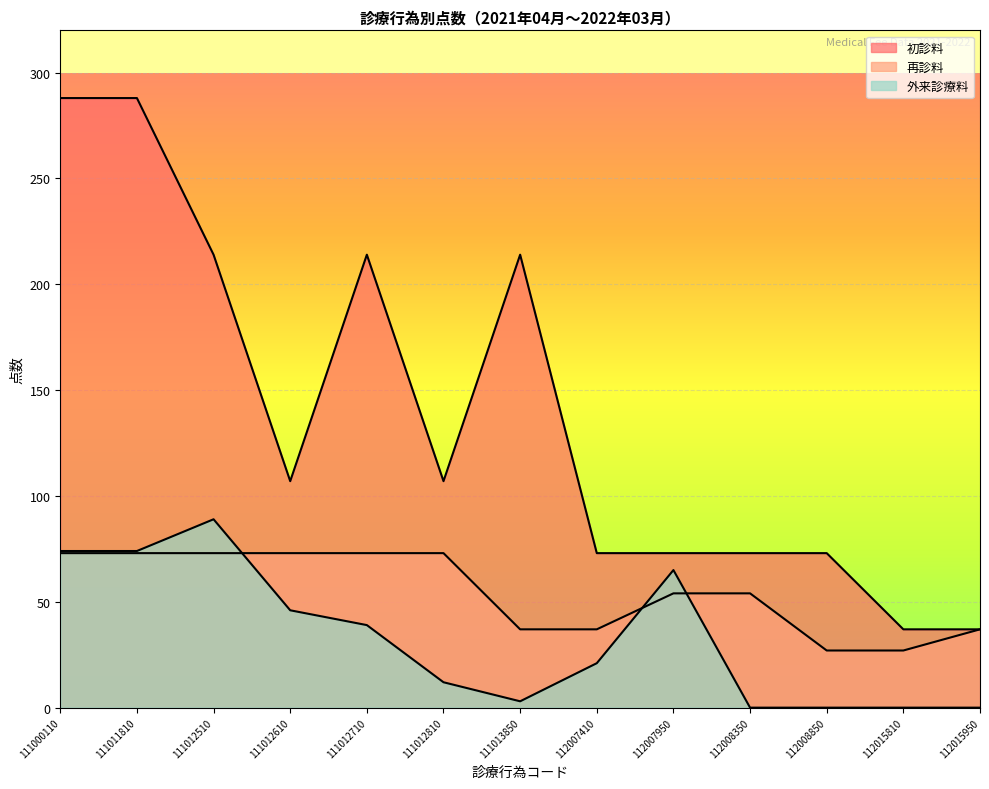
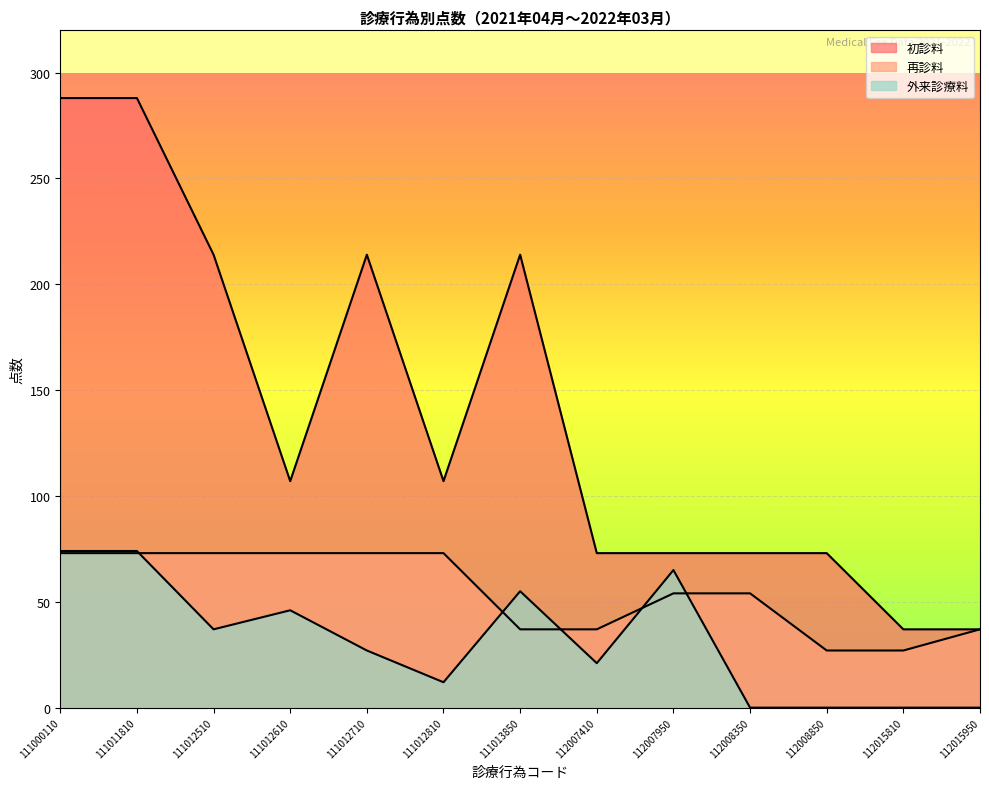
  {
    "外来診療料": {
-     "111012510": 89,
+     "111012510": 37,
      "111012610": 46,
-     "111012710": 39,
+     "111012710": 27,
      "111012810": 12,
-     "111013850": 3,
+     "111013850": 55,
      "112007410": 21,
      "112007950": 65,
      "112008350": 0,
      "112008850": 0,
      "112015810": 0,
      "112015950": 0
    }
  }
